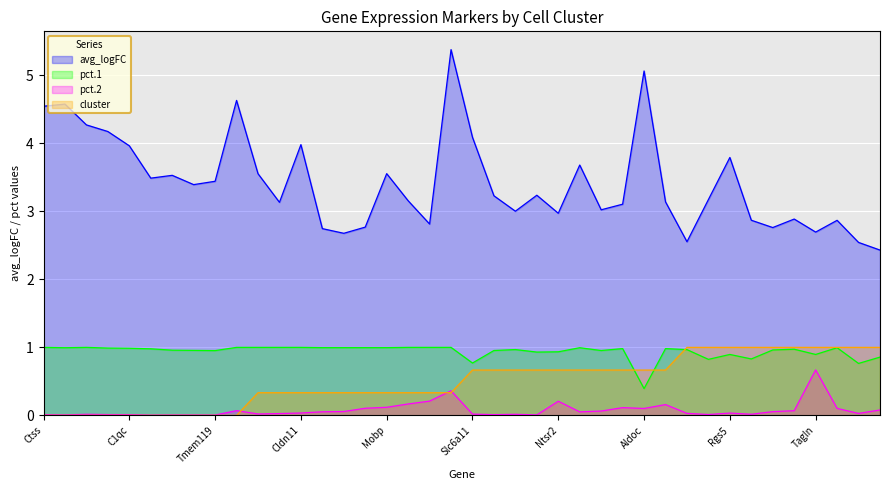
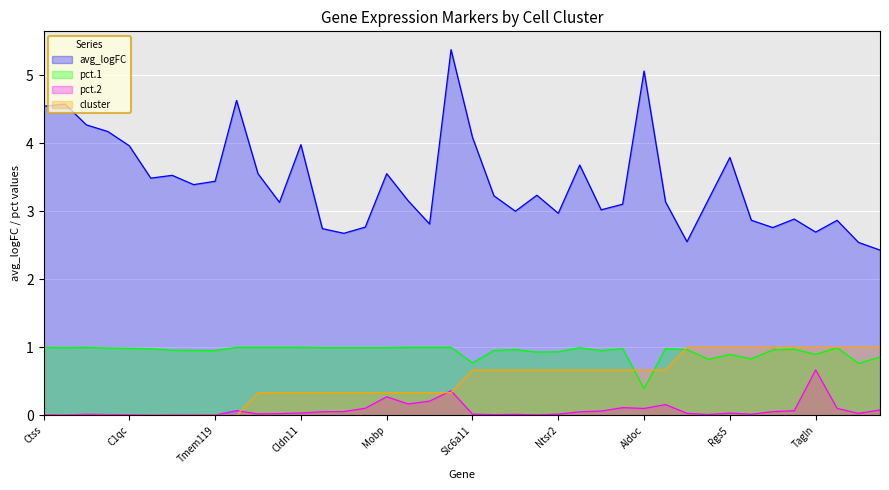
  {
    "avg_logFC": {
      "Ctss": 4.5,
      "C1qc": 4.0,
      "Tmem119": 3.4,
      "Cldn11": 4.0,
      "Mobp": 3.6,
      "Slc6a11": 4.1,
      "Ntsr2": 3.0,
      "Aldoc": 5.1,
      "Rgs5": 3.8,
      "Tagln": 2.7
    },
    "pct.1": {
      "Ctss": 1.0,
      "C1qc": 1.0,
      "Tmem119": 1.0,
      "Cldn11": 1.0,
      "Mobp": 1.0,
      "Slc6a11": 0.8,
      "Ntsr2": 0.9,
      "Aldoc": 0.4,
      "Rgs5": 0.9,
      "Tagln": 0.9
    },
    "pct.2": {
      "Cldn11": 0.0,
-     "Mobp": 0.1,
+     "Mobp": 0.3,
      "Slc6a11": 0.0,
-     "Ntsr2": 0.2,
+     "Ntsr2": 0.0,
      "Aldoc": 0.1,
      "Rgs5": 0.0,
      "Tagln": 0.7
    },
    "cluster": {
      "Cldn11": 0.3,
      "Mobp": 0.3,
      "Slc6a11": 0.7,
      "Ntsr2": 0.7,
      "Aldoc": 0.7,
      "Rgs5": 1.0,
      "Tagln": 1.0
    }
  }
